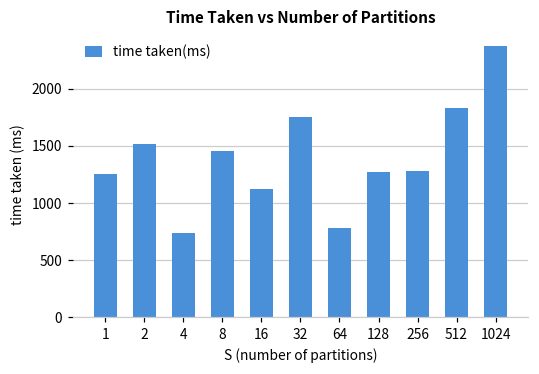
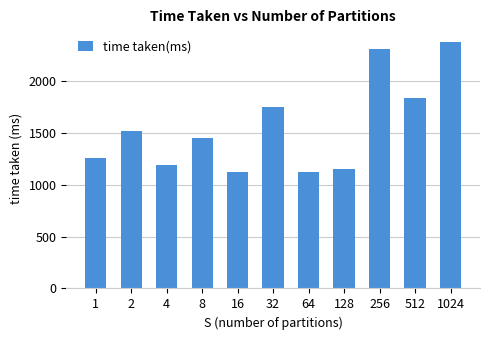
  {
    "1": 1260,
    "2": 1520,
-   "4": 730,
+   "4": 1190,
    "8": 1450,
    "16": 1120,
    "32": 1750,
-   "64": 780,
-   "128": 1270,
-   "256": 1280,
+   "64": 1120,
+   "128": 1150,
+   "256": 2300,
    "512": 1830,
    "1024": 2380
  }
